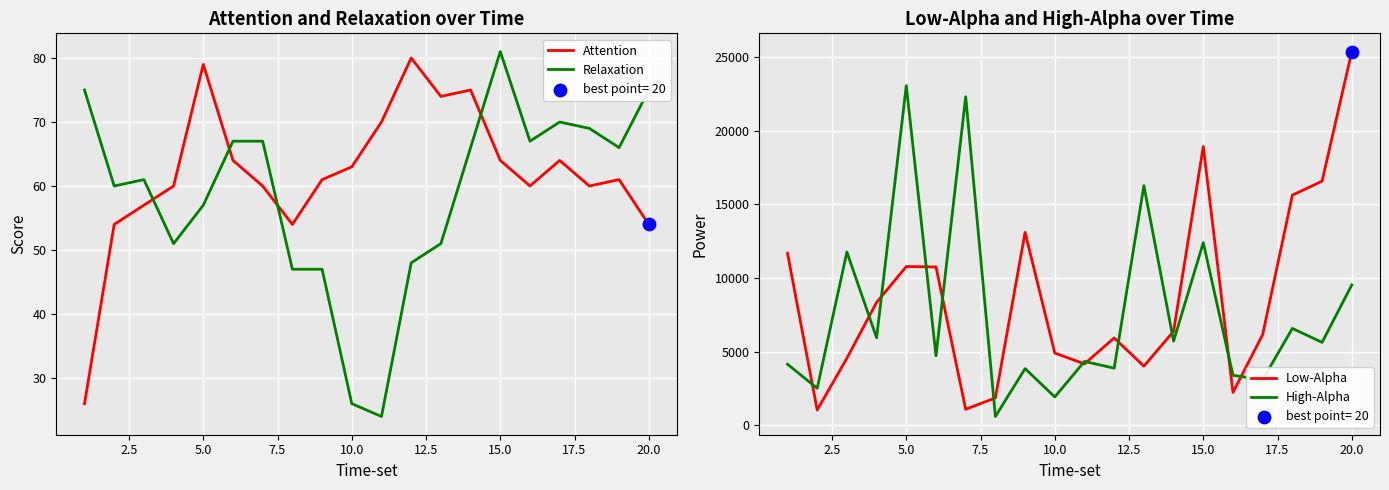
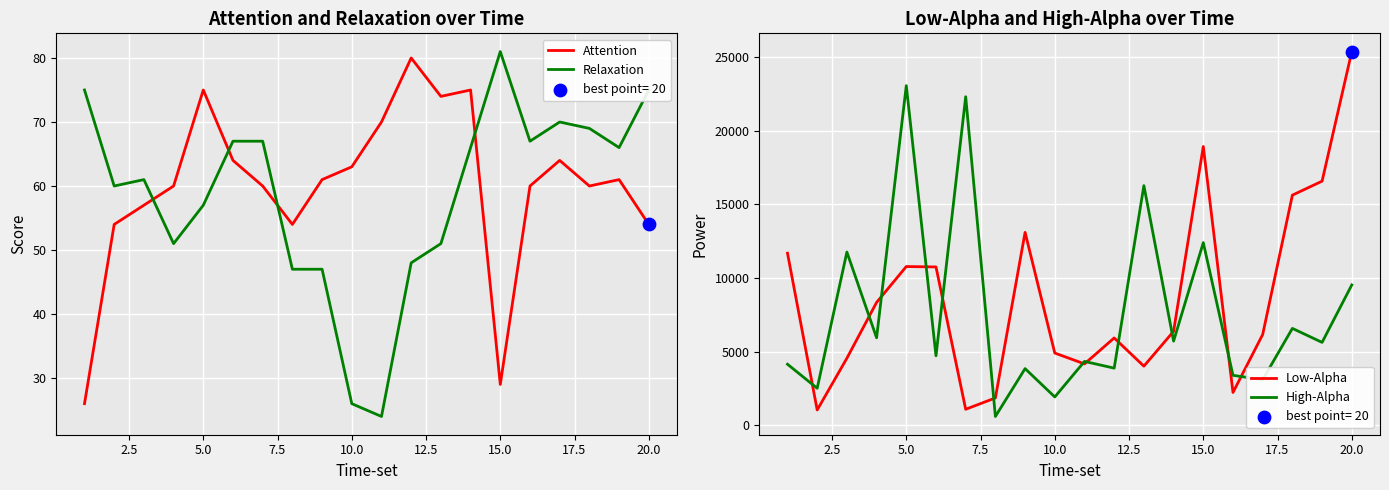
  {
    "Attention and Relaxation over Time": {
      "Attention": {
-       "5.0": 79,
+       "5.0": 75,
        "10.0": 63,
-       "15.0": 64
+       "15.0": 29
      },
      "Relaxation": {
        "5.0": 57,
        "10.0": 26,
        "15.0": 81
      }
    },
    "Low-Alpha and High-Alpha over Time": {
      "Low-Alpha": {
        "5.0": 10800,
        "10.0": 4900,
        "15.0": 18900
      },
      "High-Alpha": {
        "5.0": 23100,
        "10.0": 1900,
        "15.0": 12400,
        "20.0": 9500
      }
    }
  }
